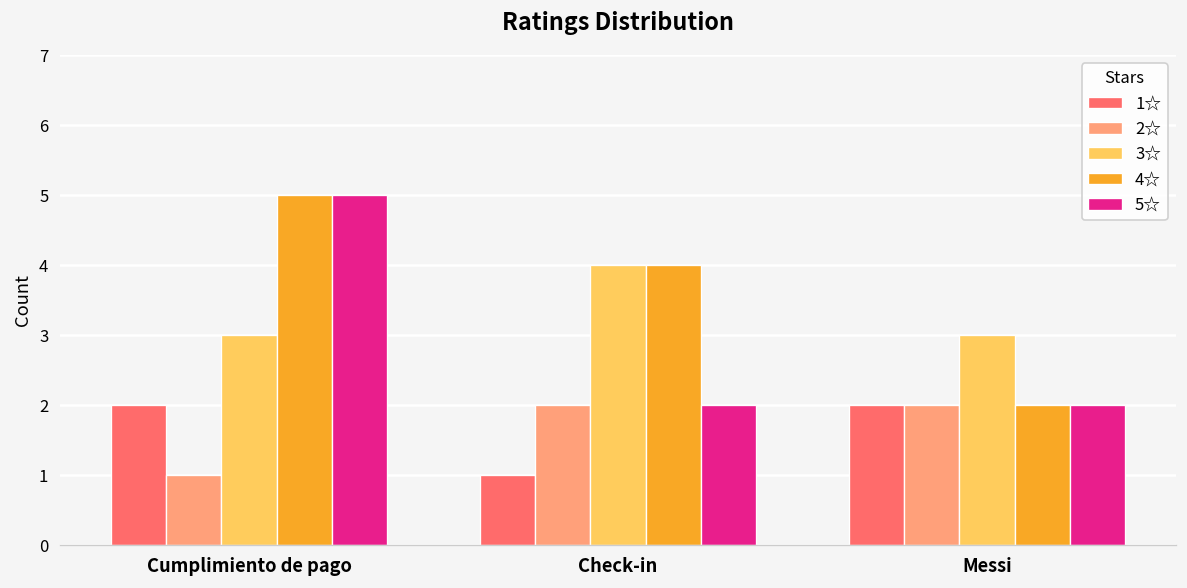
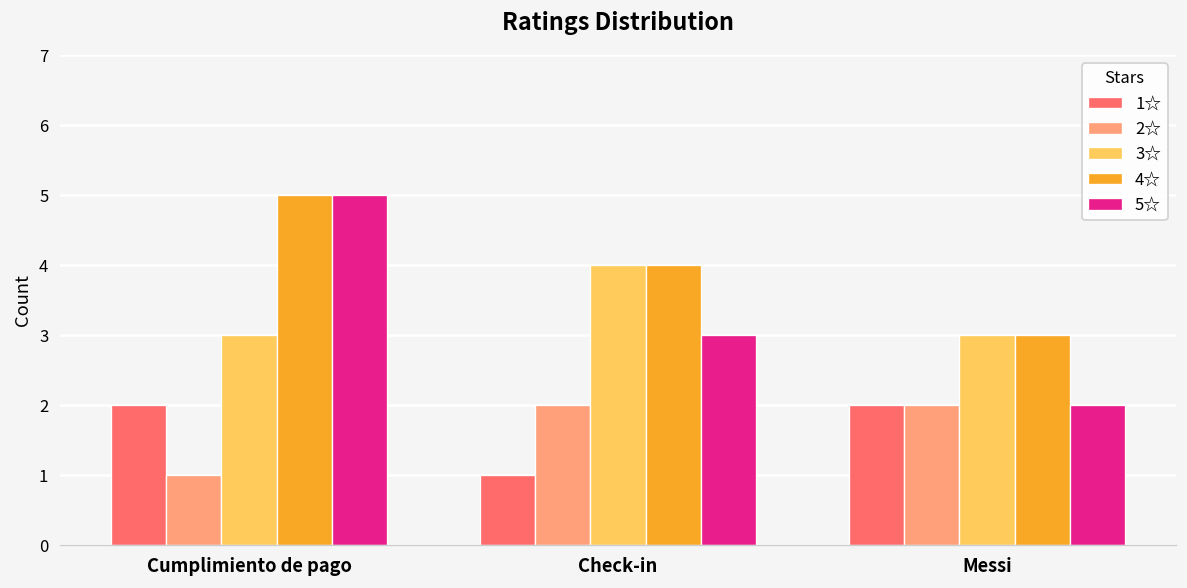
  {
    "4☆": {
      "Cumplimiento de pago": 5,
      "Check-in": 4,
-     "Messi": 2
+     "Messi": 3
    },
    "5☆": {
      "Cumplimiento de pago": 5,
-     "Check-in": 2,
+     "Check-in": 3,
      "Messi": 2
    }
  }
